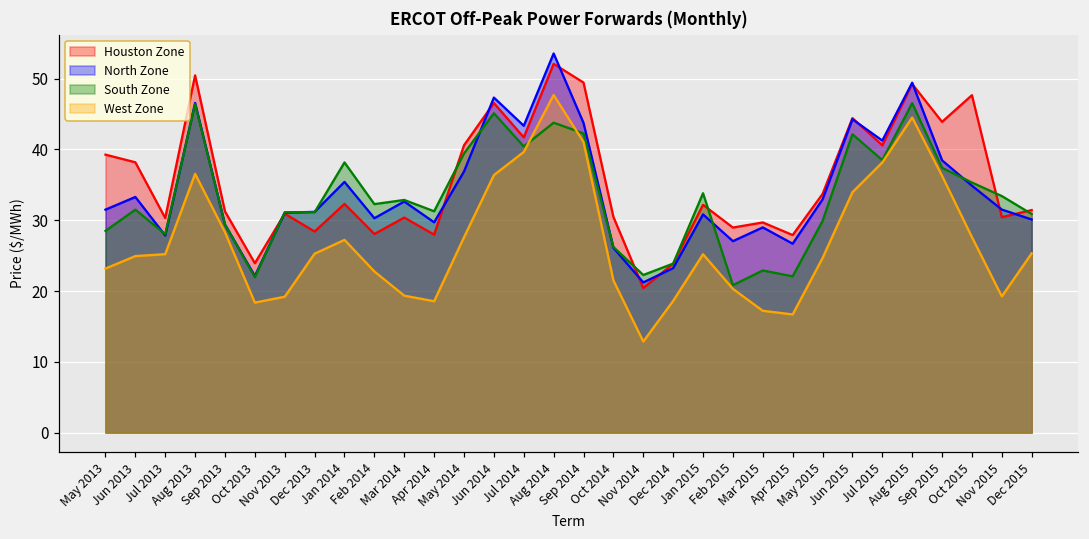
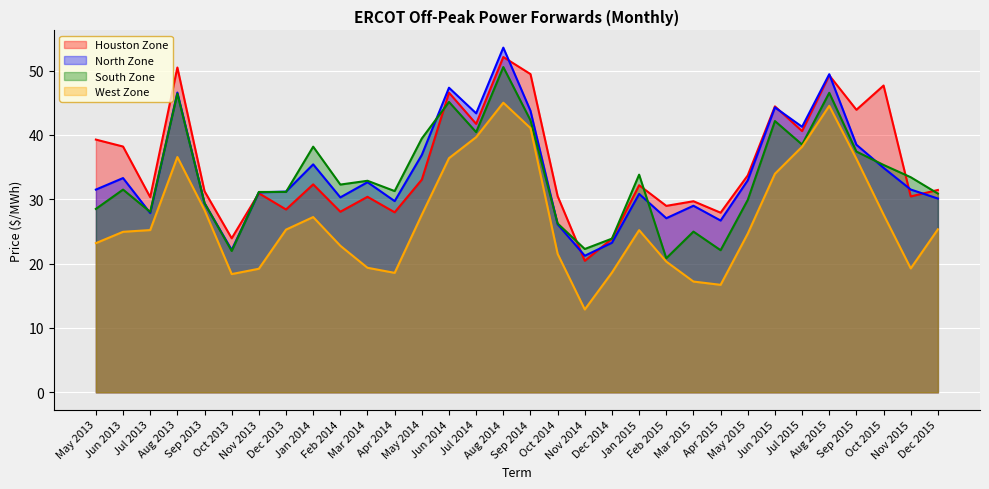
  {
    "Houston Zone": {
      "May 2013": 39,
      "Jun 2013": 38,
      "Jul 2013": 30,
      "Aug 2013": 50,
      "Sep 2013": 31,
      "Oct 2013": 24,
      "Dec 2013": 28,
      "Jan 2014": 32,
      "Feb 2014": 28,
      "Mar 2014": 30,
      "Apr 2014": 28,
-     "May 2014": 41,
+     "May 2014": 33,
      "Jun 2014": 47,
      "Jul 2014": 42,
      "Aug 2014": 52,
      "Sep 2014": 49,
      "Oct 2014": 30,
      "Nov 2014": 20,
      "Jan 2015": 32,
      "Feb 2015": 29,
      "Mar 2015": 30,
      "Apr 2015": 28,
      "May 2015": 34,
      "Jul 2015": 41,
      "Sep 2015": 44,
      "Oct 2015": 48,
      "Nov 2015": 30,
      "Dec 2015": 31
    },
    "North Zone": {
      "May 2013": 32,
      "Jun 2013": 33,
      "Jan 2014": 35,
      "Feb 2014": 30,
      "Apr 2014": 30,
      "May 2014": 37,
      "Jun 2014": 47,
      "Jul 2014": 43,
      "Aug 2014": 54,
      "Sep 2014": 44,
      "Nov 2014": 21,
      "Dec 2014": 23,
      "Jan 2015": 31,
      "Feb 2015": 27,
      "Mar 2015": 29,
      "Apr 2015": 27,
      "May 2015": 33,
      "Jul 2015": 41,
      "Sep 2015": 38,
      "Oct 2015": 35,
      "Nov 2015": 32,
      "Dec 2015": 30
    },
    "South Zone": {
      "May 2013": 29,
      "Jun 2013": 32,
      "Jan 2014": 38,
      "Feb 2014": 32,
      "Apr 2014": 31,
      "May 2014": 39,
      "Jun 2014": 45,
      "Jul 2014": 40,
-     "Aug 2014": 44,
+     "Aug 2014": 51,
      "Sep 2014": 42,
      "Nov 2014": 22,
      "Jan 2015": 34,
      "Feb 2015": 21,
-     "Mar 2015": 23,
+     "Mar 2015": 25,
      "Apr 2015": 22,
      "May 2015": 30,
      "Jun 2015": 42,
      "Aug 2015": 47,
      "Sep 2015": 37,
      "Oct 2015": 35,
      "Nov 2015": 33,
      "Dec 2015": 31
    },
    "West Zone": {
      "May 2013": 23,
      "Jun 2013": 25,
      "Jul 2013": 25,
      "Aug 2013": 37,
      "Sep 2013": 28,
      "Oct 2013": 18,
      "Nov 2013": 19,
      "Dec 2013": 25,
      "Jan 2014": 27,
      "Feb 2014": 23,
      "Mar 2014": 19,
      "Apr 2014": 19,
      "May 2014": 28,
      "Jun 2014": 36,
      "Jul 2014": 40,
-     "Aug 2014": 48,
+     "Aug 2014": 45,
      "Sep 2014": 41,
      "Oct 2014": 22,
      "Nov 2014": 13,
      "Dec 2014": 19,
      "Jan 2015": 25,
      "Feb 2015": 20,
      "Mar 2015": 17,
      "Apr 2015": 17,
      "May 2015": 25,
      "Jun 2015": 34,
      "Aug 2015": 45,
      "Sep 2015": 36,
      "Oct 2015": 28,
      "Nov 2015": 19,
      "Dec 2015": 25
    }
  }
